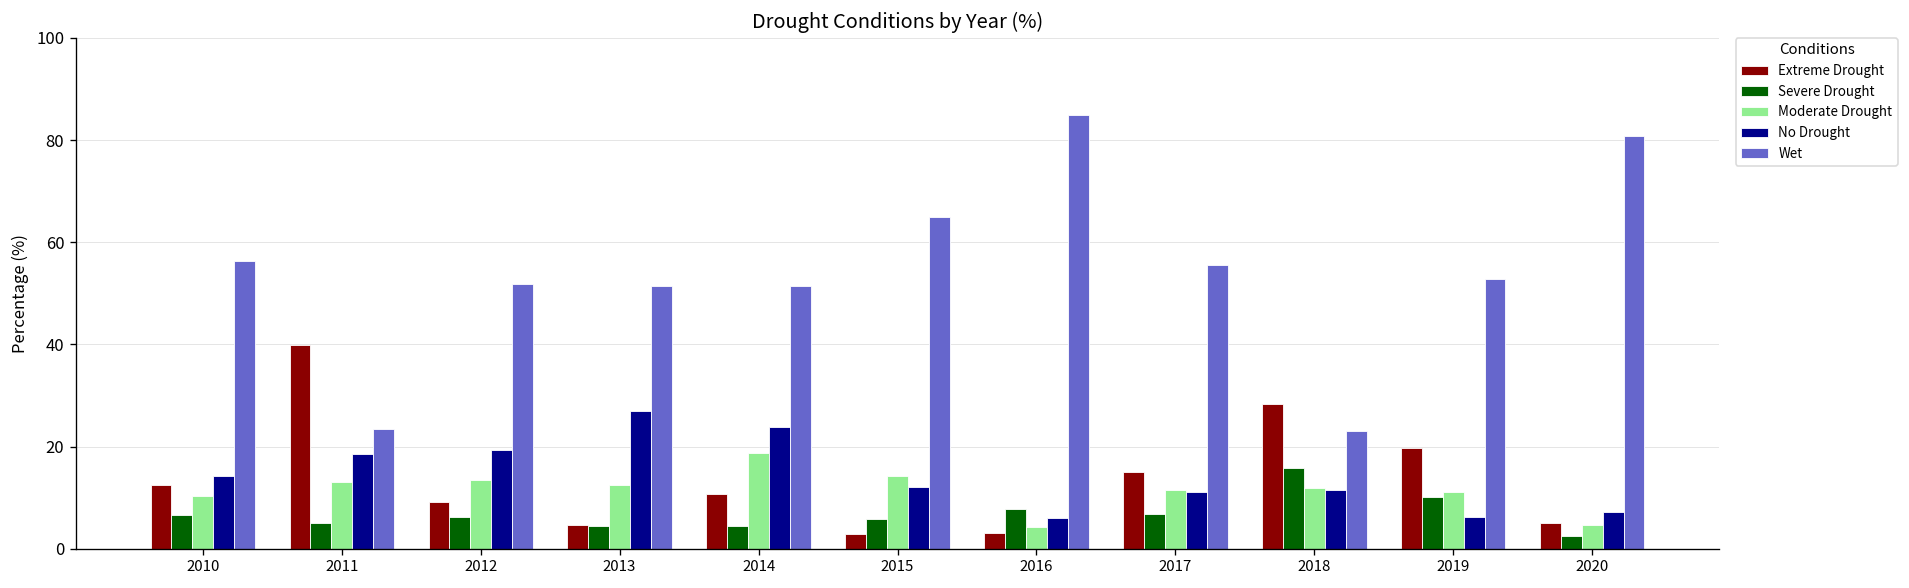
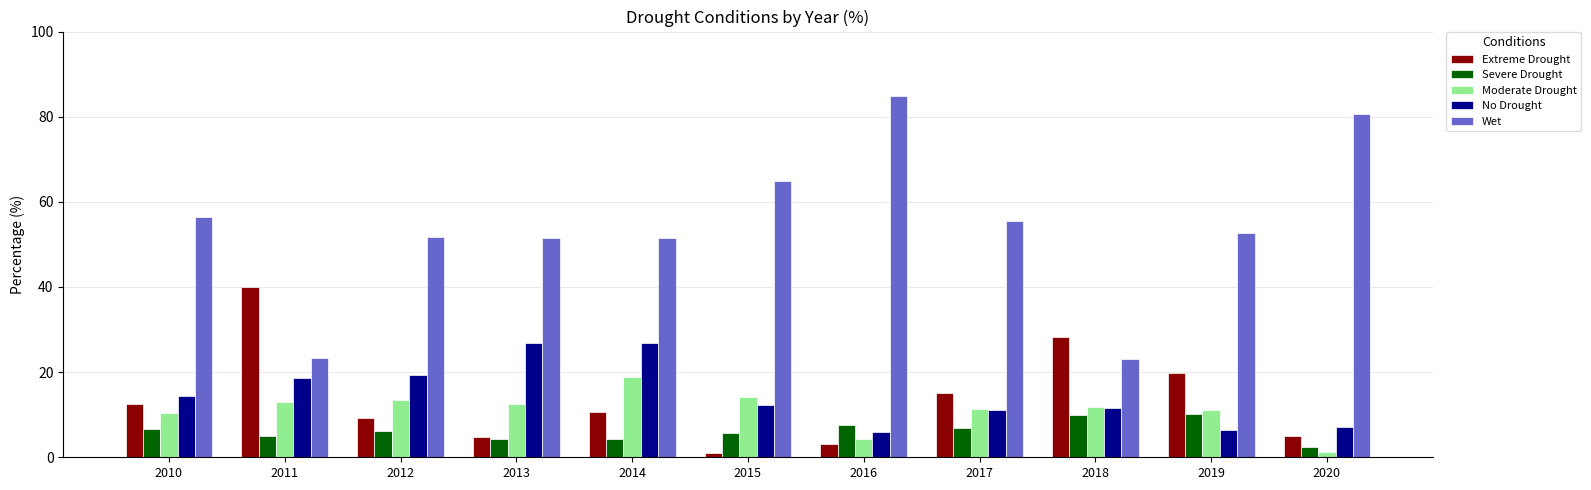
  {
    "Extreme Drought": {
      "2010": 12,
      "2011": 40,
      "2012": 9,
      "2013": 5,
      "2014": 11,
-     "2015": 3,
+     "2015": 1,
      "2016": 3,
      "2017": 15,
      "2018": 28,
      "2019": 20,
      "2020": 5
    },
    "Severe Drought": {
      "2010": 7,
      "2011": 5,
      "2012": 6,
      "2013": 4,
      "2014": 4,
      "2015": 6,
      "2016": 8,
      "2017": 7,
-     "2018": 16,
+     "2018": 10,
      "2019": 10,
      "2020": 2
    },
    "Moderate Drought": {
      "2010": 10,
      "2011": 13,
      "2012": 13,
      "2013": 12,
      "2014": 19,
      "2015": 14,
      "2016": 4,
      "2017": 11,
      "2018": 12,
      "2019": 11,
-     "2020": 5
+     "2020": 1
    },
    "No Drought": {
      "2010": 14,
      "2011": 19,
      "2012": 19,
      "2013": 27,
-     "2014": 24,
+     "2014": 27,
      "2015": 12,
      "2016": 6,
      "2017": 11,
      "2018": 12,
      "2019": 6,
      "2020": 7
    },
    "Wet": {
      "2010": 56,
      "2011": 23,
      "2012": 52,
      "2013": 51,
      "2014": 51,
      "2015": 65,
      "2016": 85,
      "2017": 56,
      "2018": 23,
      "2019": 53,
      "2020": 81
    }
  }
